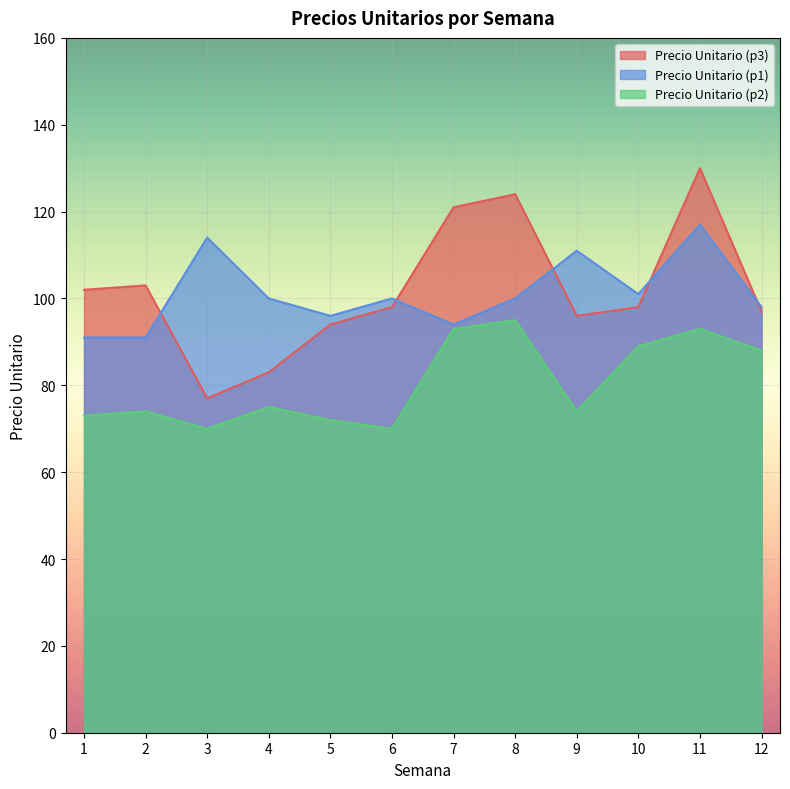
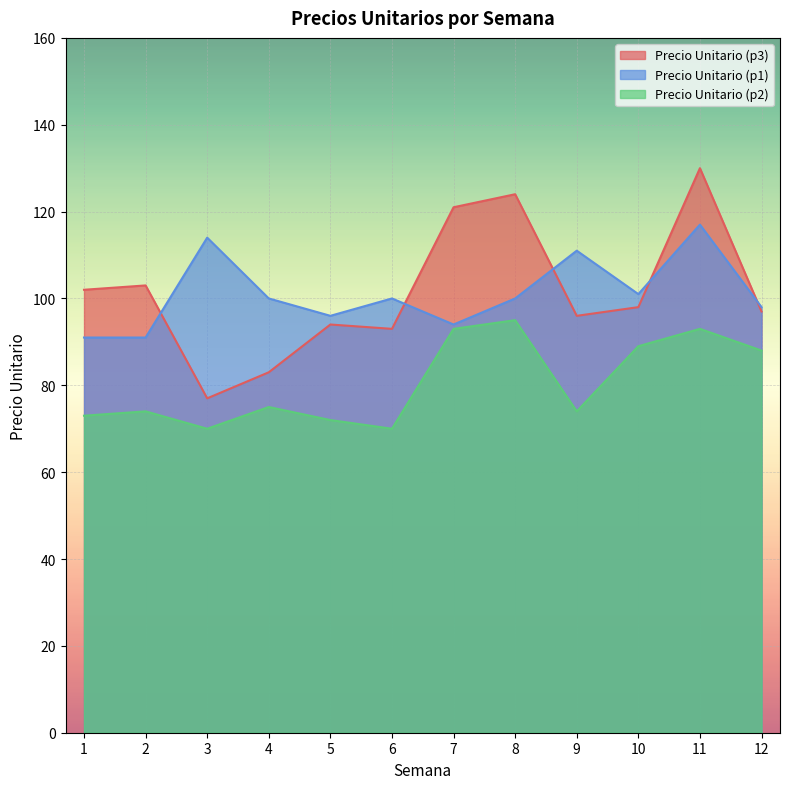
  {
    "Precio Unitario (p3)": {
      "1": 102,
      "2": 103,
      "3": 77,
      "4": 83,
      "5": 94,
-     "6": 98,
+     "6": 93,
      "7": 121,
      "8": 124,
      "9": 96,
      "10": 98,
      "11": 130,
      "12": 97
    },
    "Precio Unitario (p1)": {
      "1": 91,
      "2": 91,
      "3": 114,
      "4": 100,
      "5": 96,
      "6": 100,
      "7": 94,
      "8": 100,
      "9": 111,
      "10": 101,
      "11": 117,
      "12": 98
    },
    "Precio Unitario (p2)": {
      "1": 73,
      "2": 74,
      "3": 70,
      "4": 75,
      "5": 72,
      "6": 70,
      "7": 93,
      "8": 95,
      "9": 74,
      "10": 89,
      "11": 93,
      "12": 88
    }
  }
